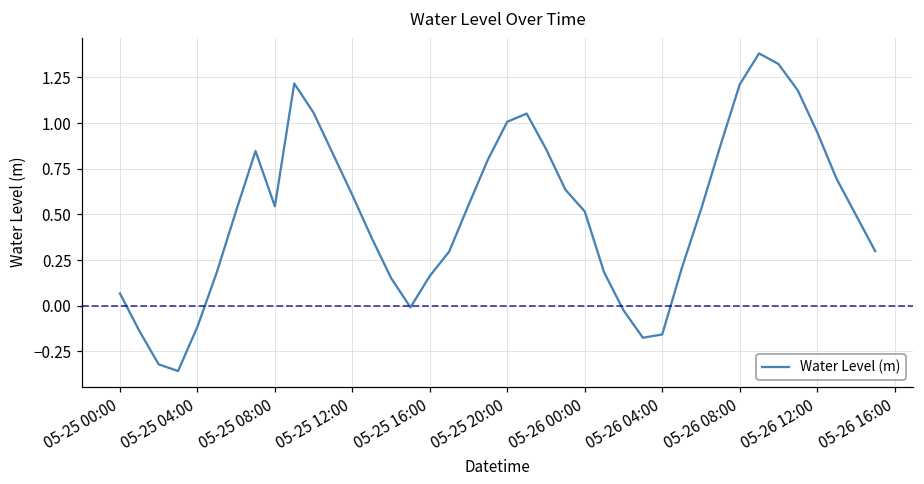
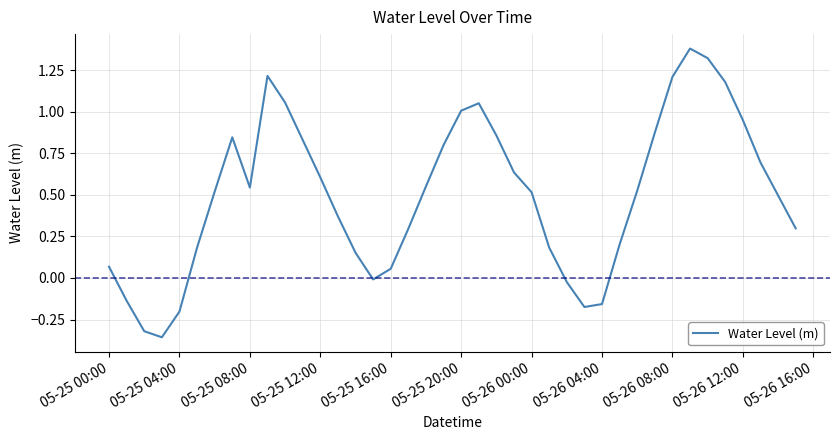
  {
    "05-25 00:00": 0.07,
-   "05-25 04:00": -0.12,
+   "05-25 04:00": -0.20,
    "05-25 08:00": 0.54,
    "05-25 12:00": 0.61,
-   "05-25 16:00": 0.16,
+   "05-25 16:00": 0.06,
    "05-25 20:00": 1.01,
    "05-26 00:00": 0.52,
    "05-26 04:00": -0.16,
    "05-26 08:00": 1.21,
    "05-26 12:00": 0.95
  }
